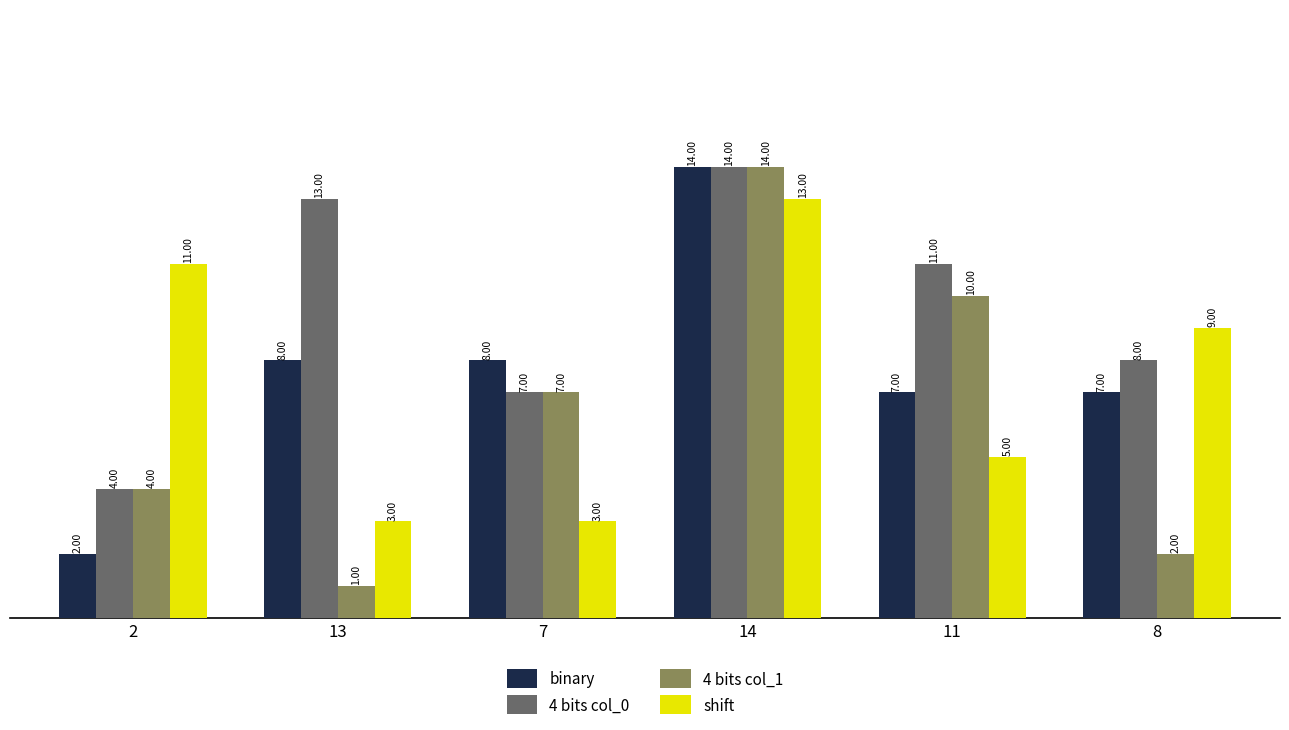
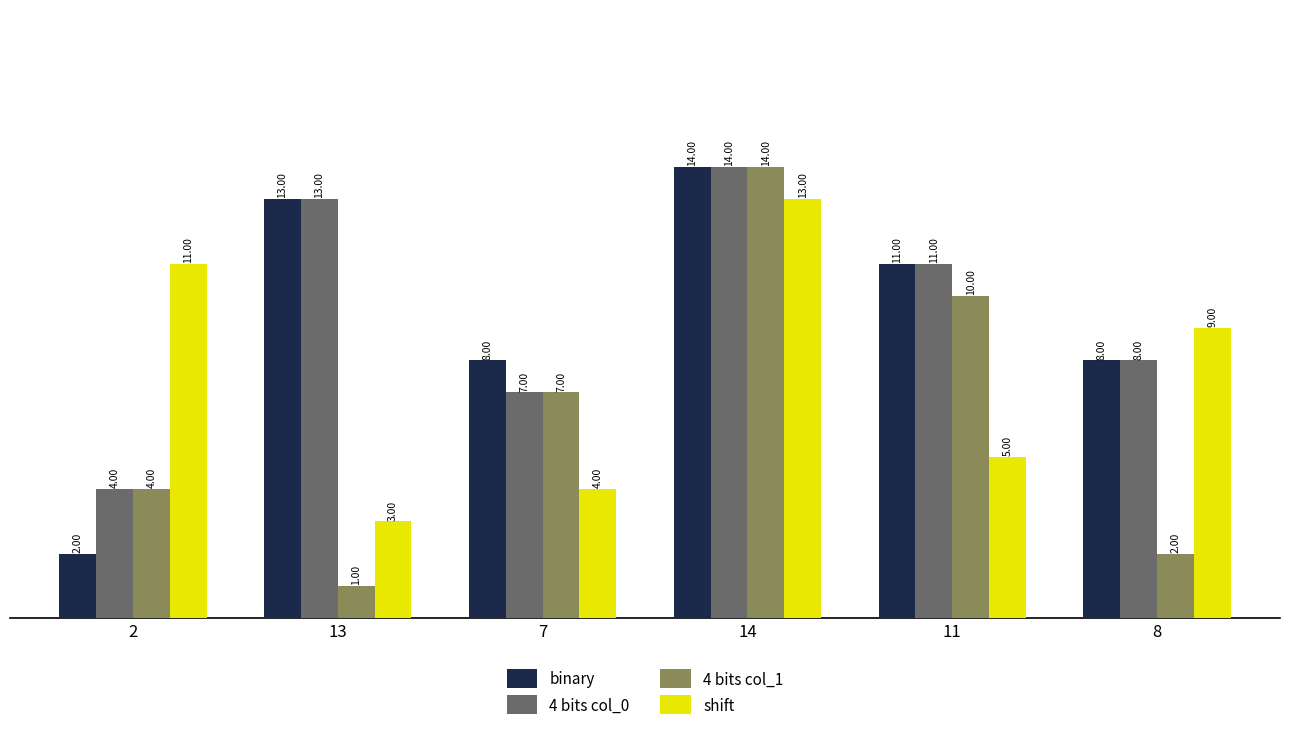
  {
    "binary": {
      "2": 2.00,
-     "13": 8.00,
+     "13": 13.00,
      "7": 8.00,
      "14": 14.00,
-     "11": 7.00,
-     "8": 7.00
+     "11": 11.00,
+     "8": 8.00
    },
    "shift": {
      "2": 11.00,
      "13": 3.00,
-     "7": 3.00,
+     "7": 4.00,
      "14": 13.00,
      "11": 5.00,
      "8": 9.00
    }
  }
